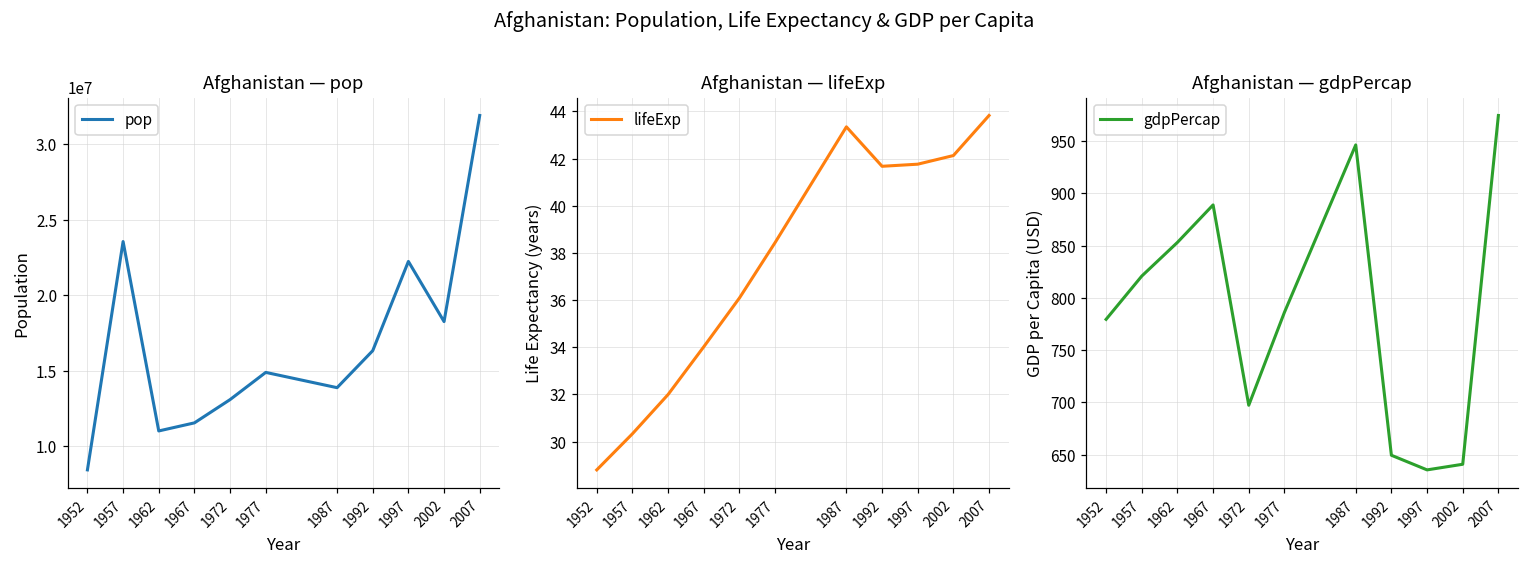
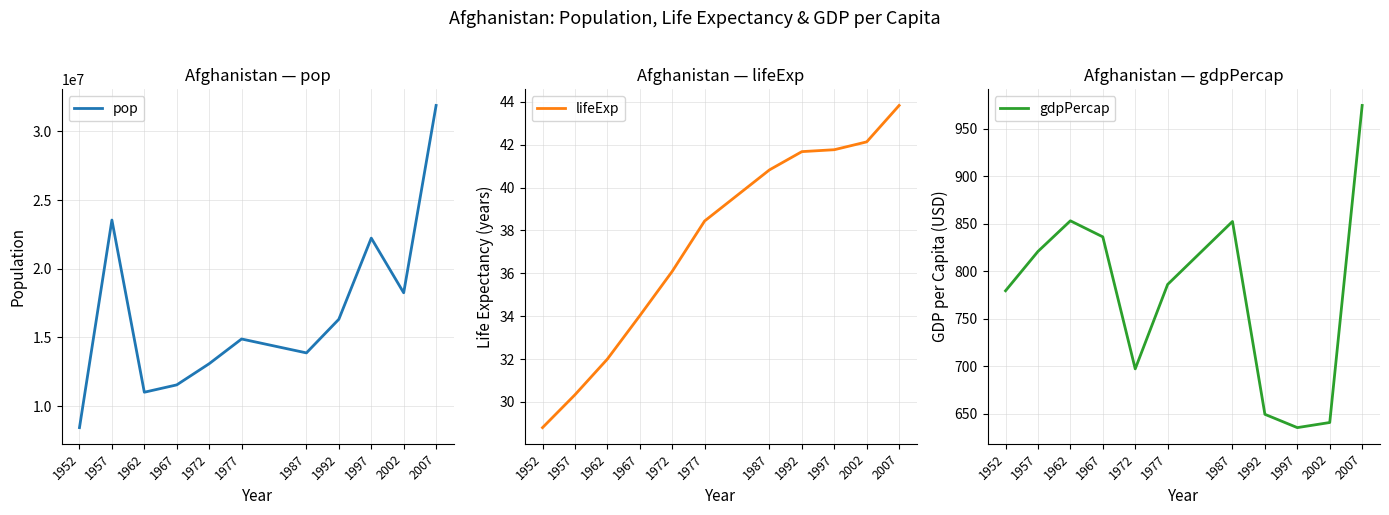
  {
    "Afghanistan — pop": {
      "1952": 8400000,
      "1957": 23500000,
      "1962": 11000000,
      "1967": 11500000,
      "1972": 13100000,
      "1977": 14900000,
      "1987": 13900000,
      "1992": 16300000,
      "1997": 22200000,
      "2002": 18200000,
      "2007": 31900000
    },
    "Afghanistan — lifeExp": {
      "1952": 28.8,
      "1957": 30.3,
      "1962": 32.0,
      "1967": 34.0,
      "1972": 36.1,
      "1977": 38.4,
-     "1987": 43.3,
+     "1987": 40.8,
      "1992": 41.7,
      "1997": 41.8,
      "2002": 42.1,
      "2007": 43.8
    },
    "Afghanistan — gdpPercap": {
      "1952": 780,
      "1957": 820,
      "1962": 850,
-     "1967": 890,
+     "1967": 840,
      "1972": 700,
      "1977": 790,
-     "1987": 950,
+     "1987": 850,
      "1992": 650,
      "1997": 640,
      "2002": 640,
      "2007": 970
    }
  }
